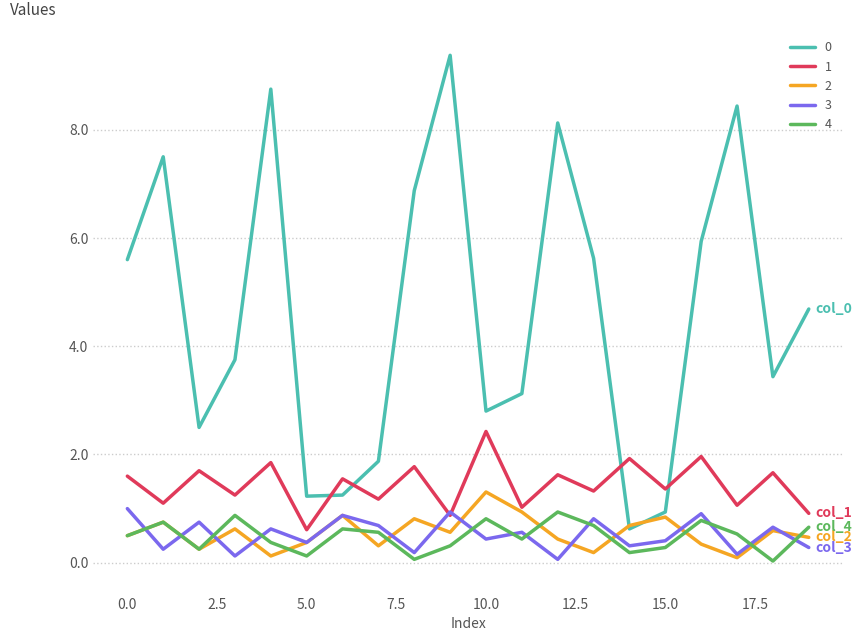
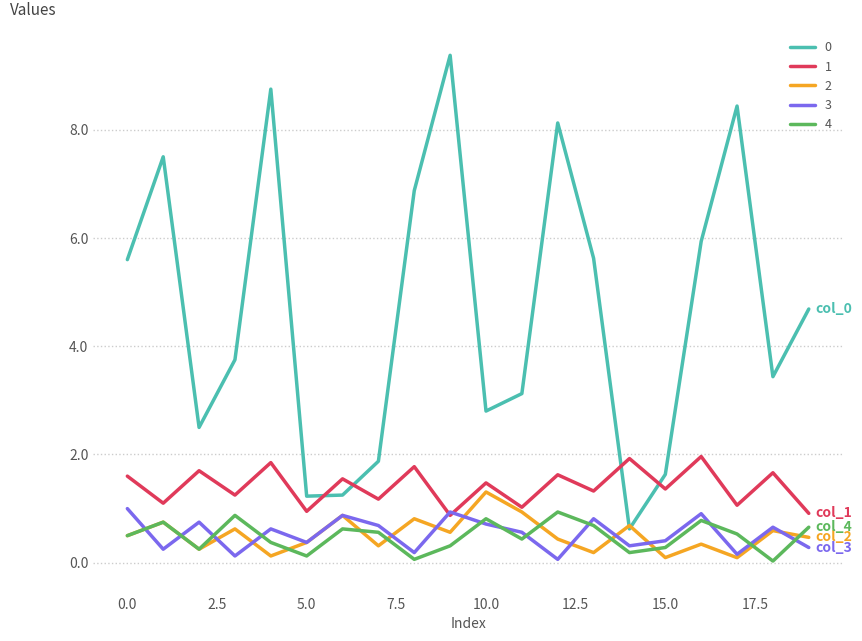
  {
    "0": {
      "0.0": 5.6,
      "5.0": 1.2,
      "10.0": 2.8,
-     "15.0": 0.9
+     "15.0": 1.6
    },
    "1": {
      "0.0": 1.6,
-     "5.0": 0.6,
-     "10.0": 2.4,
+     "5.0": 1.0,
+     "10.0": 1.5,
      "15.0": 1.4
    },
    "2": {
      "10.0": 1.3,
-     "15.0": 0.8
+     "15.0": 0.1
    },
    "3": {
      "0.0": 1.0,
-     "10.0": 0.4,
+     "10.0": 0.7,
      "15.0": 0.4
    },
    "4": {
      "5.0": 0.1,
      "10.0": 0.8,
      "15.0": 0.3
    }
  }
